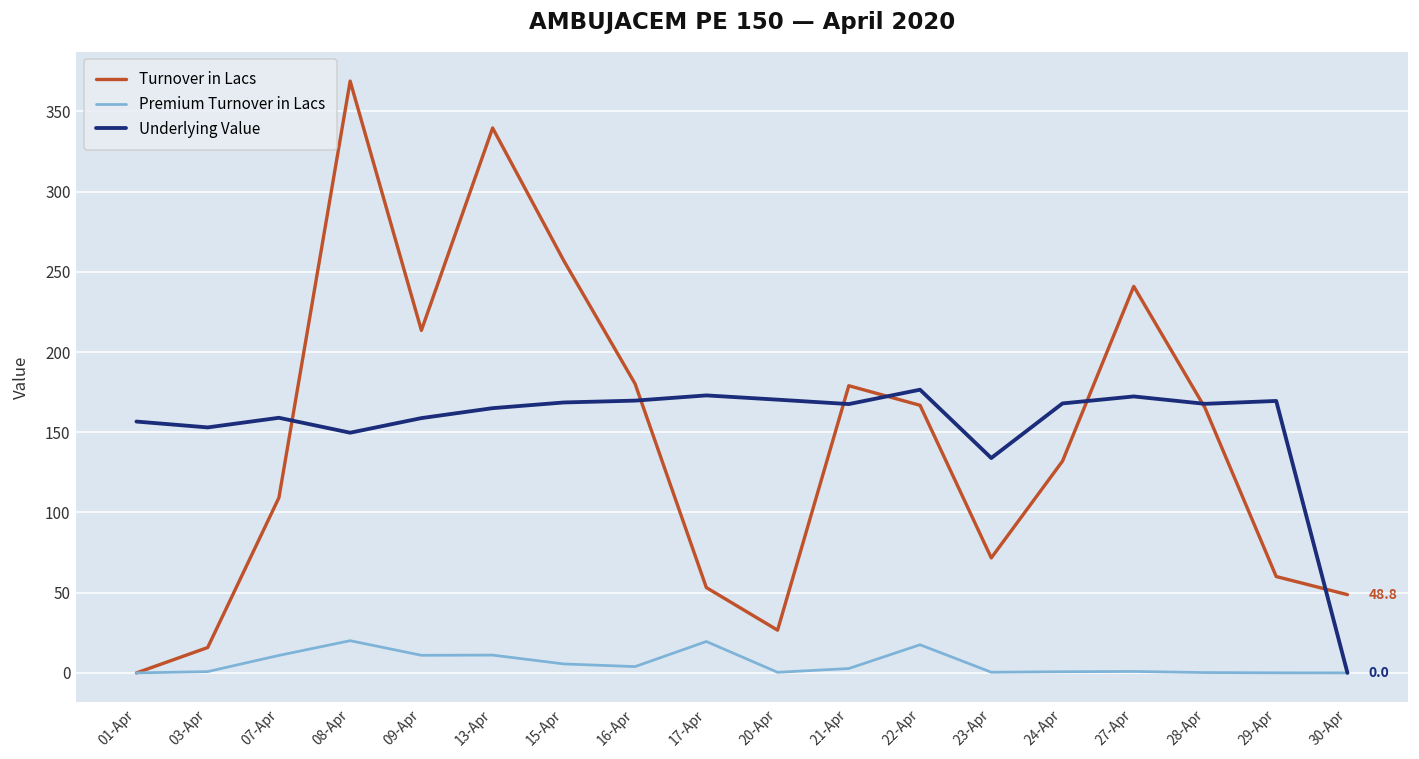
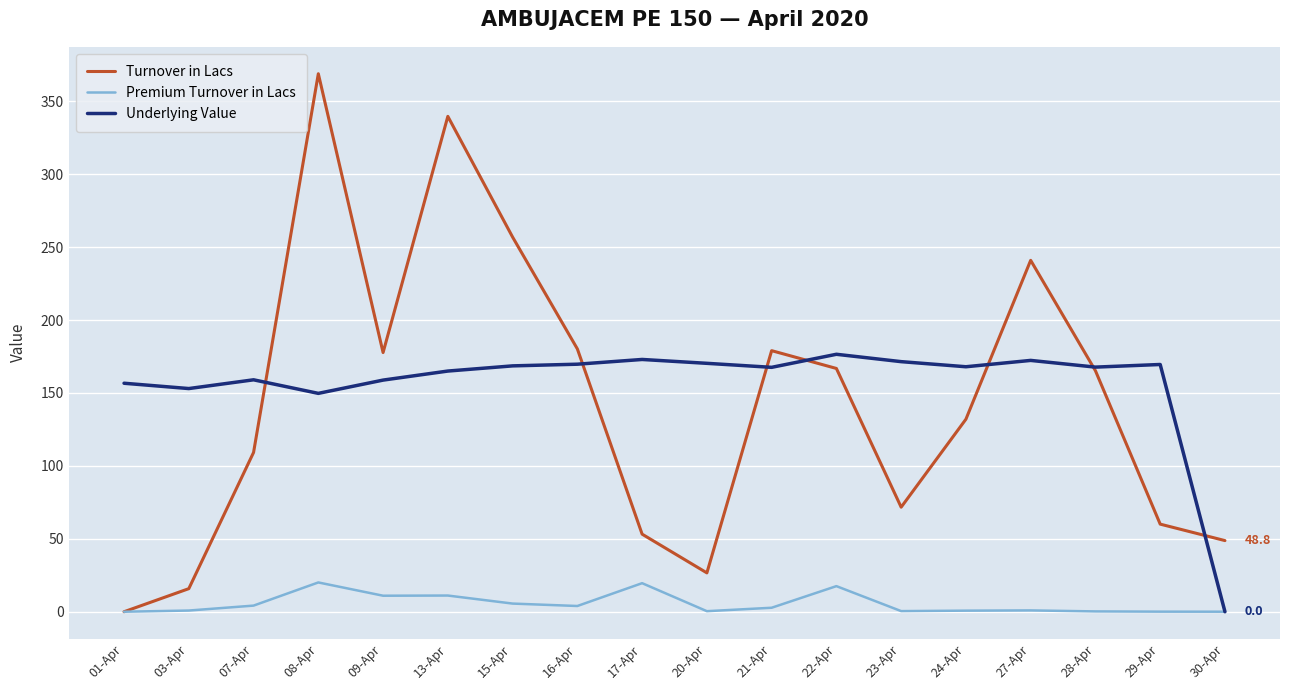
  {
    "Turnover in Lacs": {
      "03-Apr": 16,
      "07-Apr": 109,
      "08-Apr": 369,
-     "09-Apr": 213,
+     "09-Apr": 178,
      "13-Apr": 340,
      "15-Apr": 257,
      "16-Apr": 180,
      "17-Apr": 53,
      "20-Apr": 27,
      "21-Apr": 179,
      "22-Apr": 167,
      "23-Apr": 72,
      "24-Apr": 132,
      "27-Apr": 241,
      "28-Apr": 165,
      "29-Apr": 60
    },
    "Premium Turnover in Lacs": {
      "03-Apr": 1,
-     "07-Apr": 11,
+     "07-Apr": 4,
      "08-Apr": 20,
      "09-Apr": 11,
      "13-Apr": 11,
      "15-Apr": 6,
      "16-Apr": 4,
      "17-Apr": 20,
      "20-Apr": 0,
      "21-Apr": 3,
      "22-Apr": 18,
      "23-Apr": 0,
      "24-Apr": 1,
      "27-Apr": 1,
      "28-Apr": 0,
      "29-Apr": 0
    },
    "Underlying Value": {
      "01-Apr": 157,
      "03-Apr": 153,
      "07-Apr": 159,
      "08-Apr": 150,
      "09-Apr": 159,
      "13-Apr": 165,
      "15-Apr": 169,
      "16-Apr": 170,
      "17-Apr": 173,
      "20-Apr": 170,
      "21-Apr": 168,
      "22-Apr": 177,
-     "23-Apr": 134,
+     "23-Apr": 171,
      "24-Apr": 168,
      "27-Apr": 172,
      "28-Apr": 168,
      "29-Apr": 170
    }
  }
